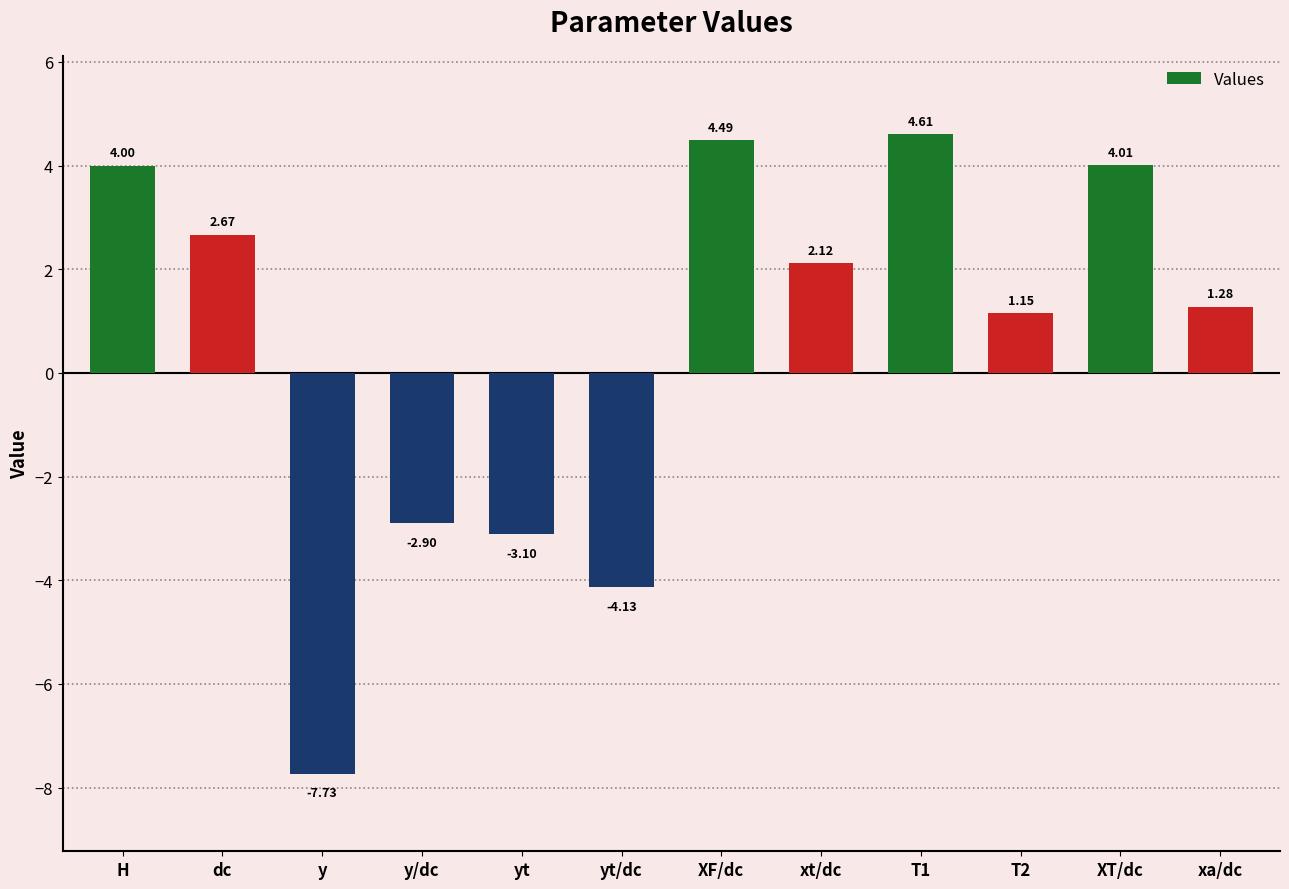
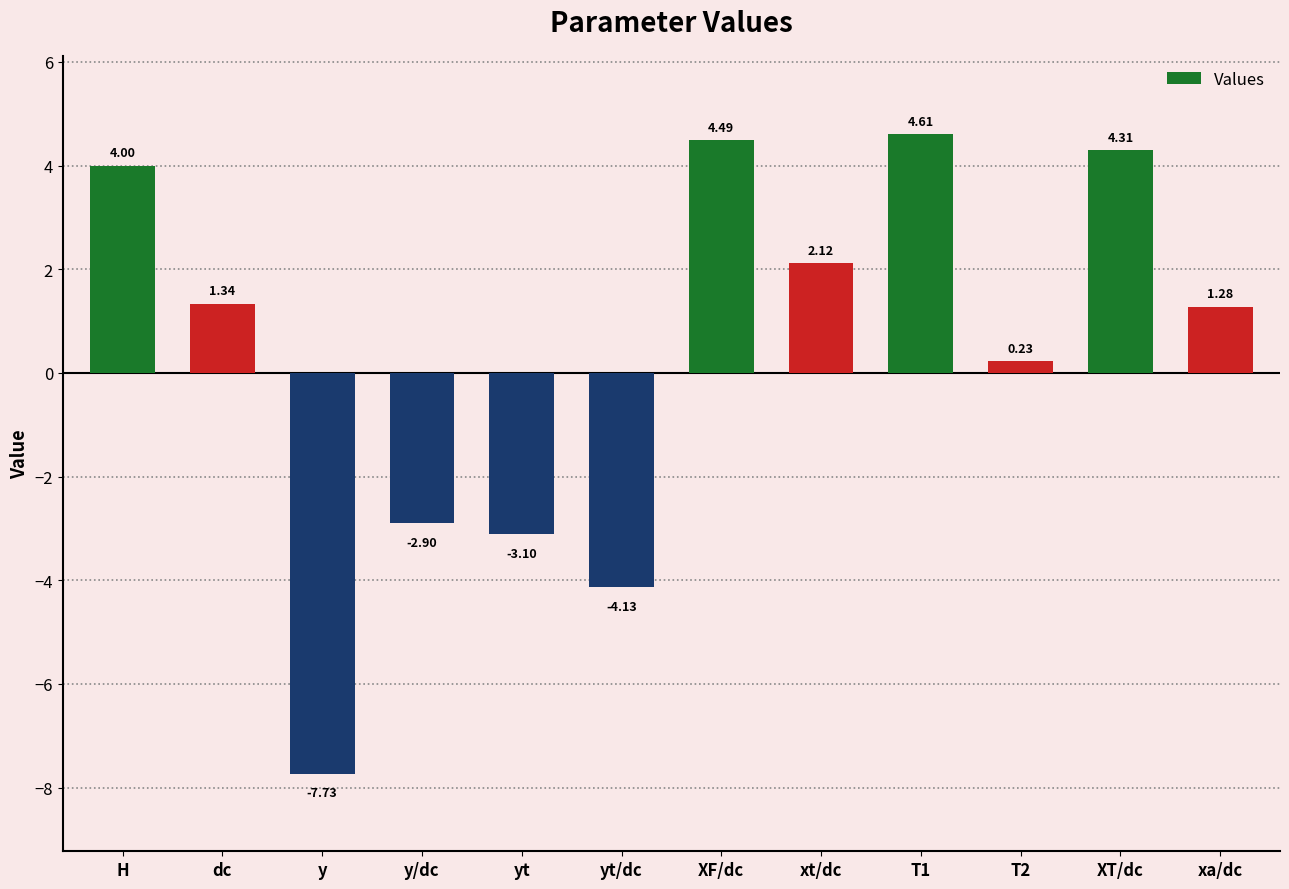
  {
    "H": 4.00,
-   "dc": 2.67,
+   "dc": 1.34,
    "y": -7.73,
    "y/dc": -2.90,
    "yt": -3.10,
    "yt/dc": -4.13,
    "XF/dc": 4.49,
    "xt/dc": 2.12,
    "T1": 4.61,
-   "T2": 1.15,
-   "XT/dc": 4.01,
+   "T2": 0.23,
+   "XT/dc": 4.31,
    "xa/dc": 1.28
  }
